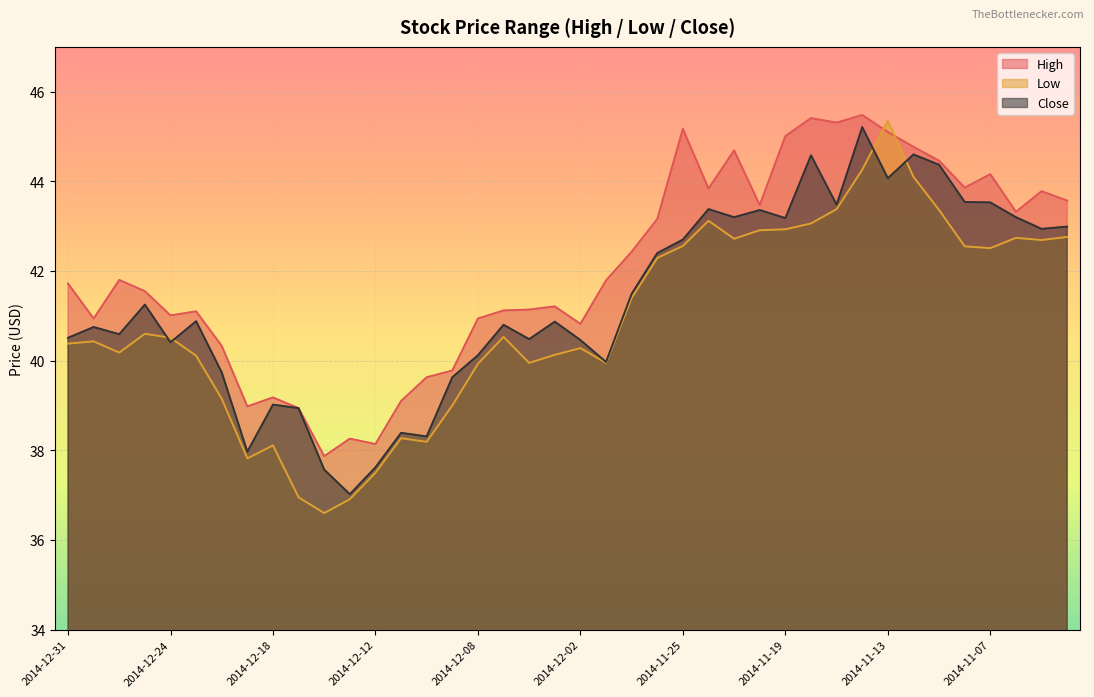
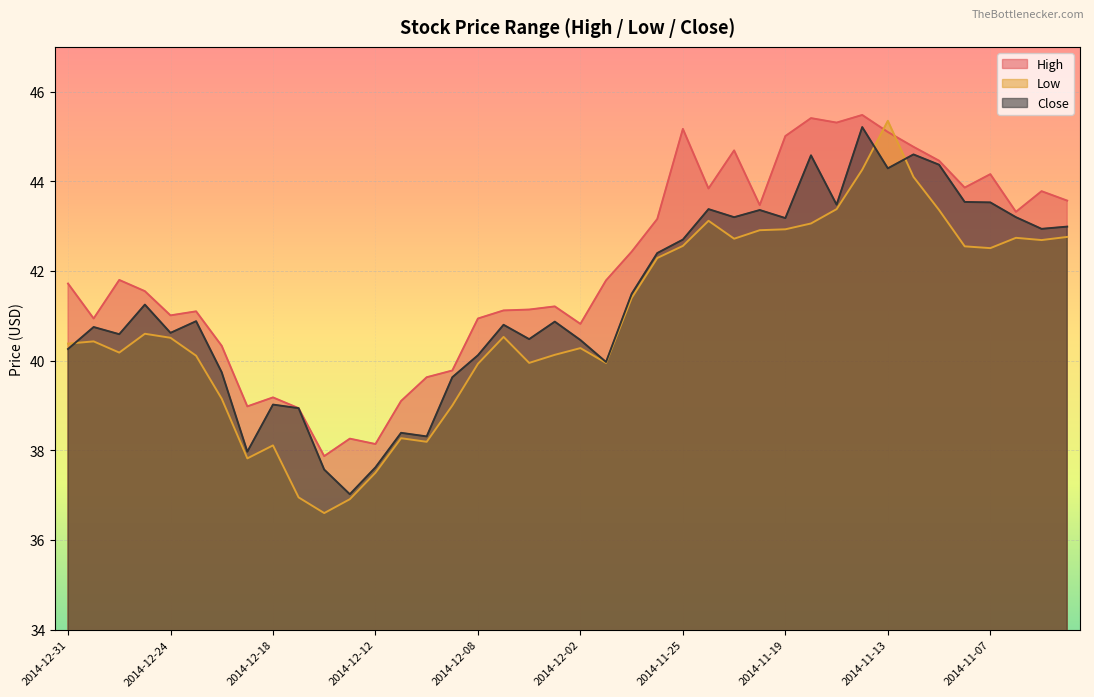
  {
    "High": {
      "2014-12-31": 41.7,
      "2014-12-24": 41.0,
      "2014-12-18": 39.2,
      "2014-12-12": 38.1,
      "2014-12-08": 40.9,
      "2014-12-02": 40.8,
      "2014-11-25": 45.2,
      "2014-11-19": 45.0,
      "2014-11-13": 45.1,
      "2014-11-07": 44.2
    },
    "Low": {
      "2014-12-31": 40.4,
      "2014-12-24": 40.5,
      "2014-12-18": 38.1,
      "2014-12-12": 37.5,
      "2014-12-08": 39.9,
      "2014-12-02": 40.3,
      "2014-11-25": 42.6,
      "2014-11-19": 42.9,
      "2014-11-13": 45.4,
      "2014-11-07": 42.5
    },
    "Close": {
-     "2014-12-31": 40.5,
-     "2014-12-24": 40.4,
+     "2014-12-31": 40.3,
+     "2014-12-24": 40.6,
      "2014-12-18": 39.0,
      "2014-12-12": 37.6,
      "2014-12-08": 40.1,
      "2014-12-02": 40.5,
      "2014-11-25": 42.7,
      "2014-11-19": 43.2,
-     "2014-11-13": 44.1,
+     "2014-11-13": 44.3,
      "2014-11-07": 43.5
    }
  }
